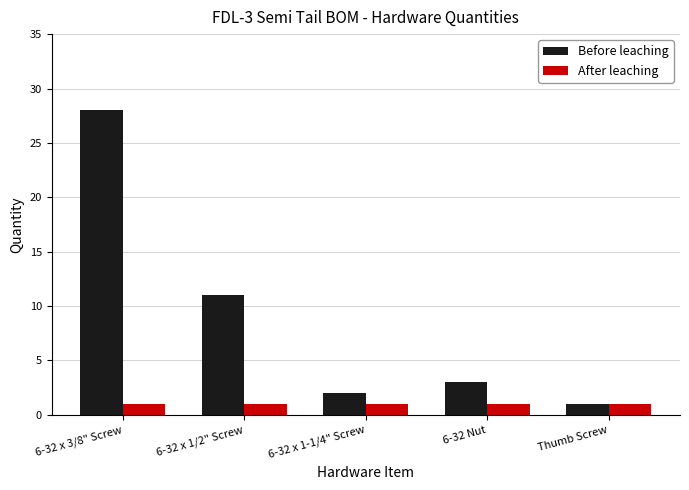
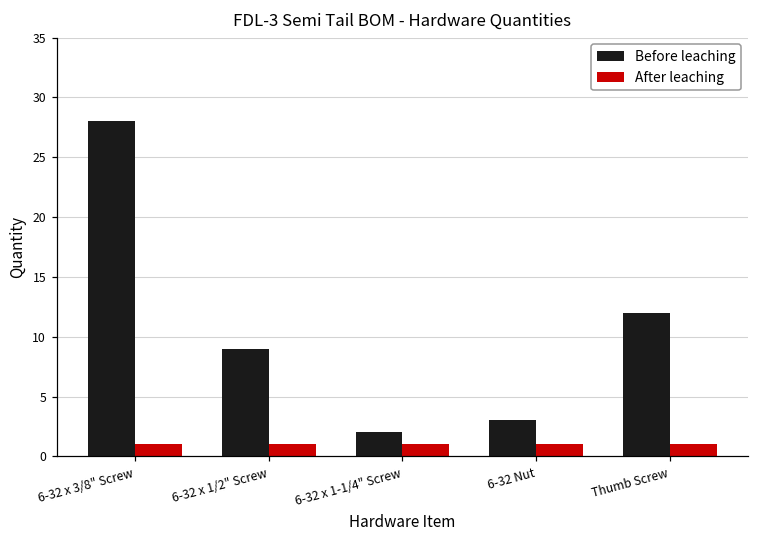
  {
    "Before leaching": {
      "6-32 x 3/8\" Screw": 28,
-     "6-32 x 1/2\" Screw": 11,
+     "6-32 x 1/2\" Screw": 9,
      "6-32 x 1-1/4\" Screw": 2,
      "6-32 Nut": 3,
-     "Thumb Screw": 1
+     "Thumb Screw": 12
    },
    "After leaching": {
      "6-32 x 3/8\" Screw": 1,
      "6-32 x 1/2\" Screw": 1,
      "6-32 x 1-1/4\" Screw": 1,
      "6-32 Nut": 1,
      "Thumb Screw": 1
    }
  }
